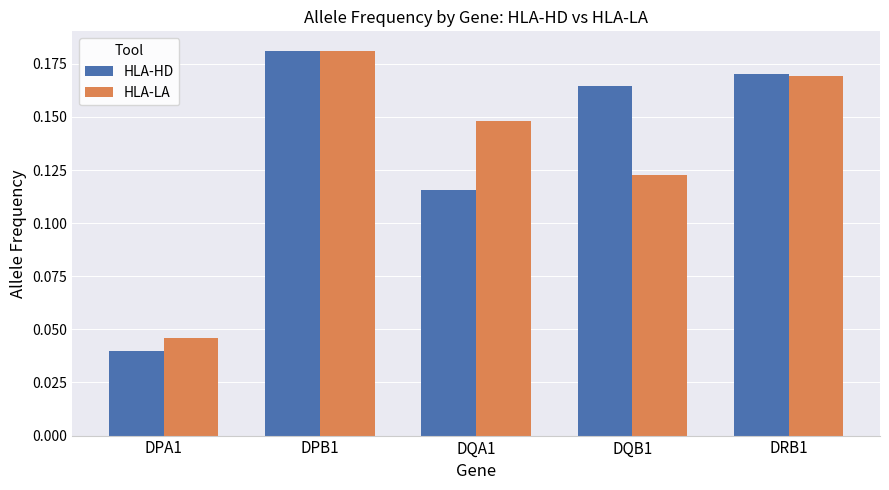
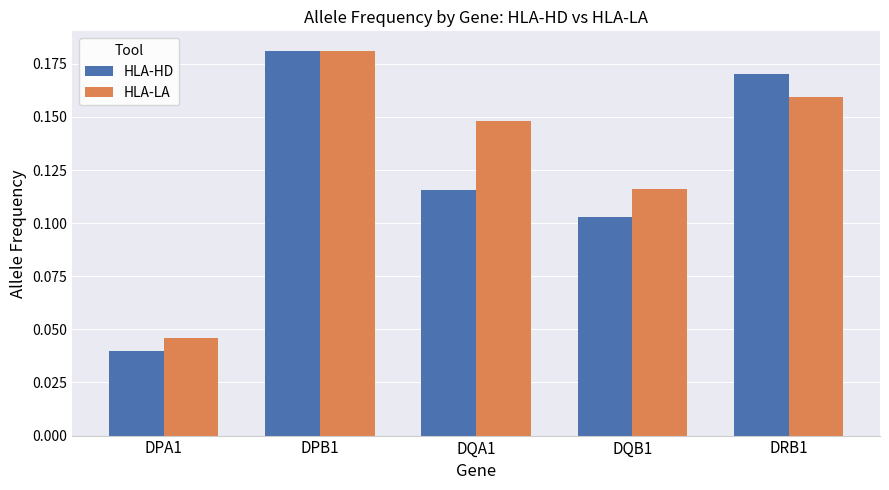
  {
    "HLA-HD": {
      "DPA1": 0.040,
      "DPB1": 0.181,
      "DQA1": 0.116,
-     "DQB1": 0.165,
+     "DQB1": 0.103,
      "DRB1": 0.170
    },
    "HLA-LA": {
      "DPA1": 0.046,
      "DPB1": 0.181,
      "DQA1": 0.148,
-     "DQB1": 0.123,
-     "DRB1": 0.169
+     "DQB1": 0.116,
+     "DRB1": 0.159
    }
  }
